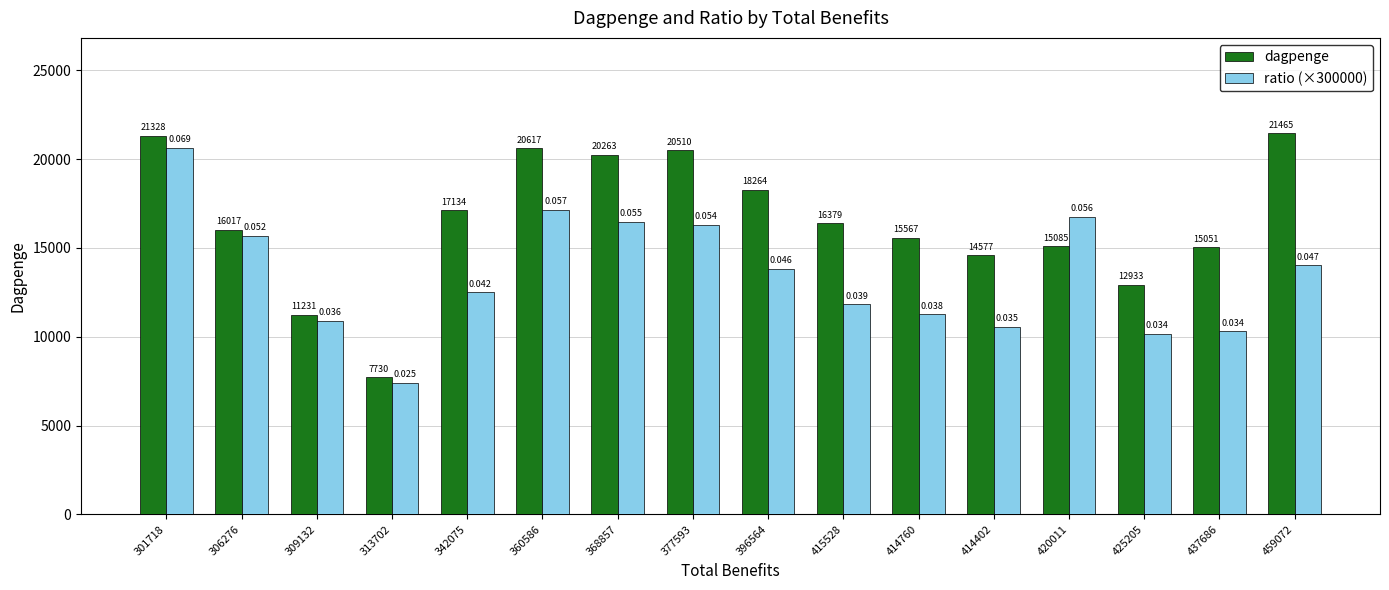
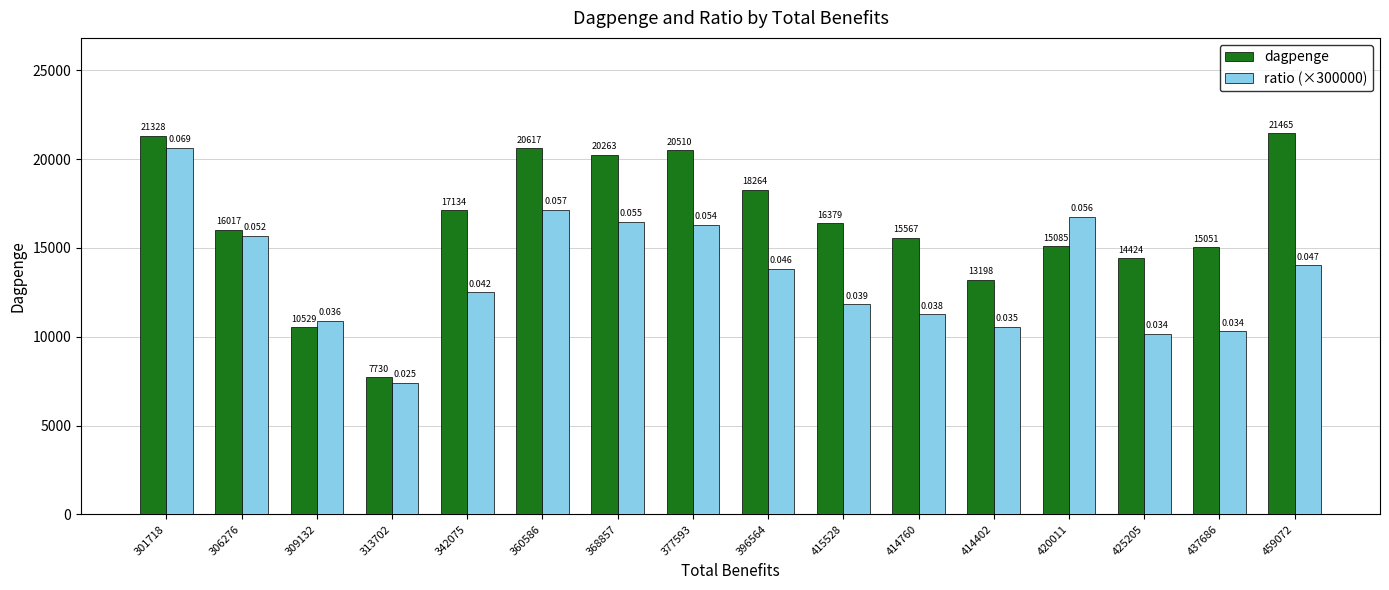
  {
    "dagpenge": {
      "301718": 21328,
      "306276": 16017,
-     "309132": 11231,
+     "309132": 10529,
      "313702": 7730,
      "342075": 17134,
      "360586": 20617,
      "368857": 20263,
      "377593": 20510,
      "396564": 18264,
      "415528": 16379,
      "414760": 15567,
-     "414402": 14577,
+     "414402": 13198,
      "420011": 15085,
-     "425205": 12933,
+     "425205": 14424,
      "437686": 15051,
      "459072": 21465
    }
  }
